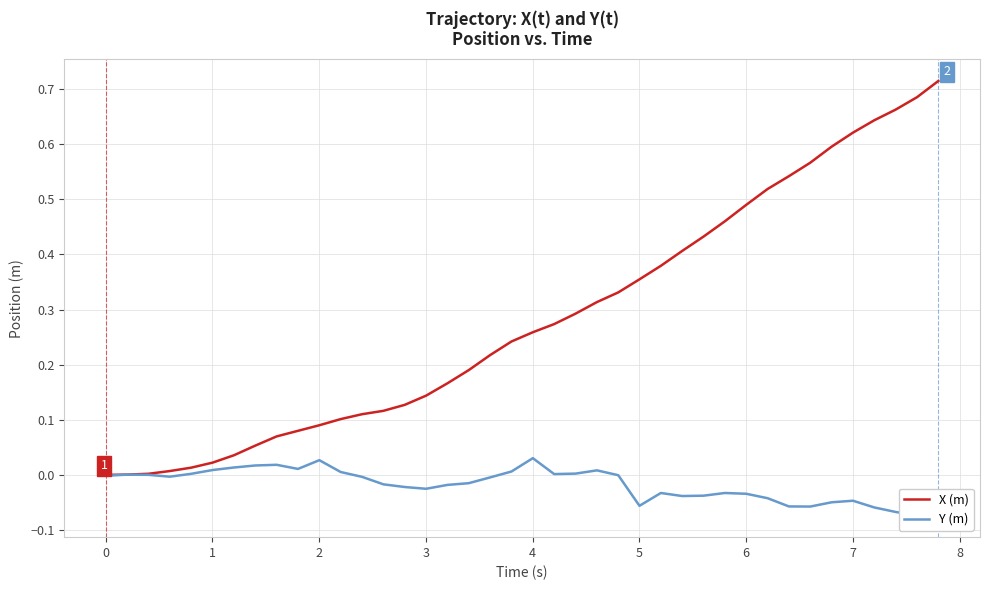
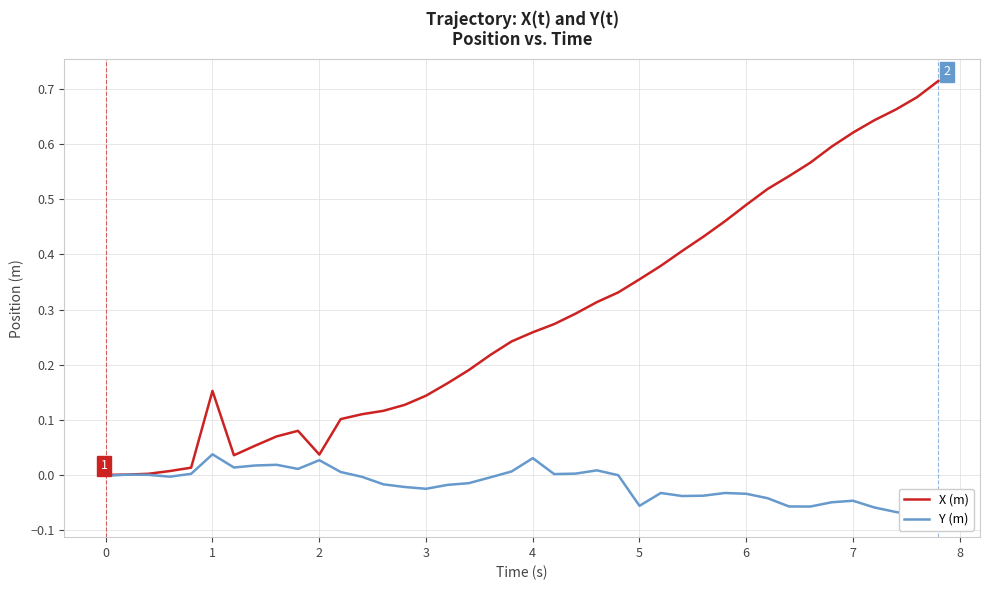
  {
    "X (m)": {
-     "1": 0.02,
-     "2": 0.09,
+     "1": 0.15,
+     "2": 0.04,
      "3": 0.14,
      "4": 0.26,
      "5": 0.35,
      "6": 0.49,
      "7": 0.62
    },
    "Y (m)": {
-     "1": 0.01,
+     "1": 0.04,
      "2": 0.03,
      "3": -0.02,
      "4": 0.03,
      "5": -0.06,
      "6": -0.03,
      "7": -0.05
    }
  }
